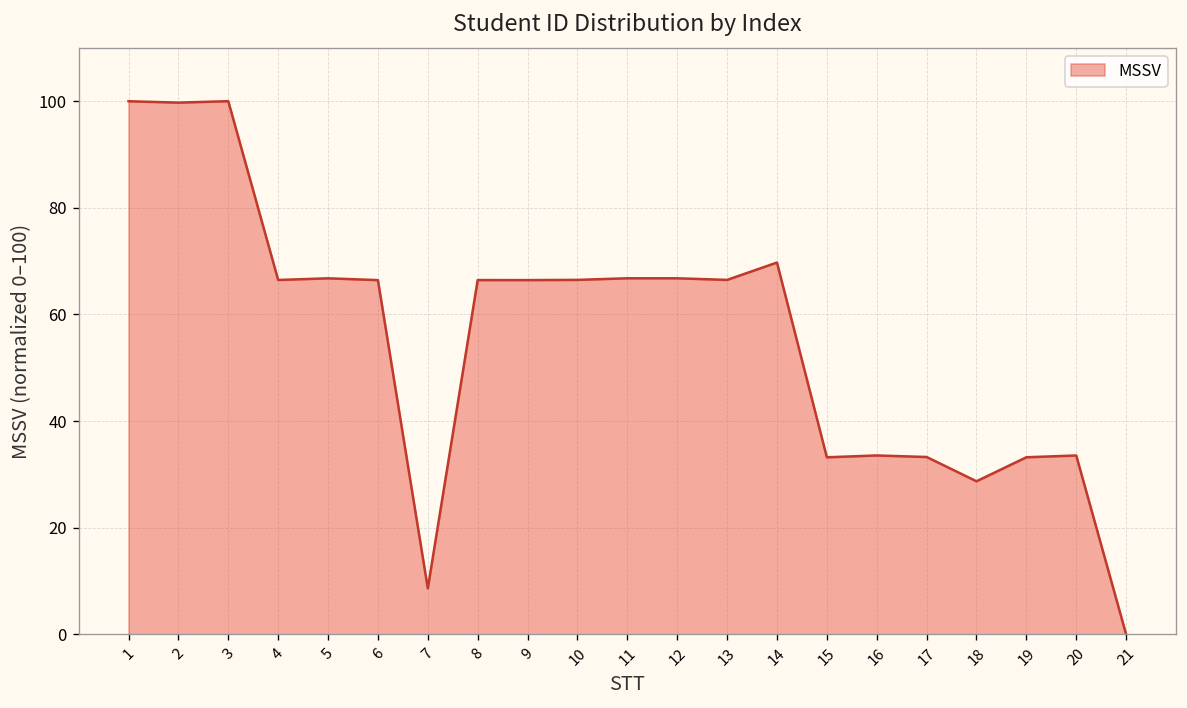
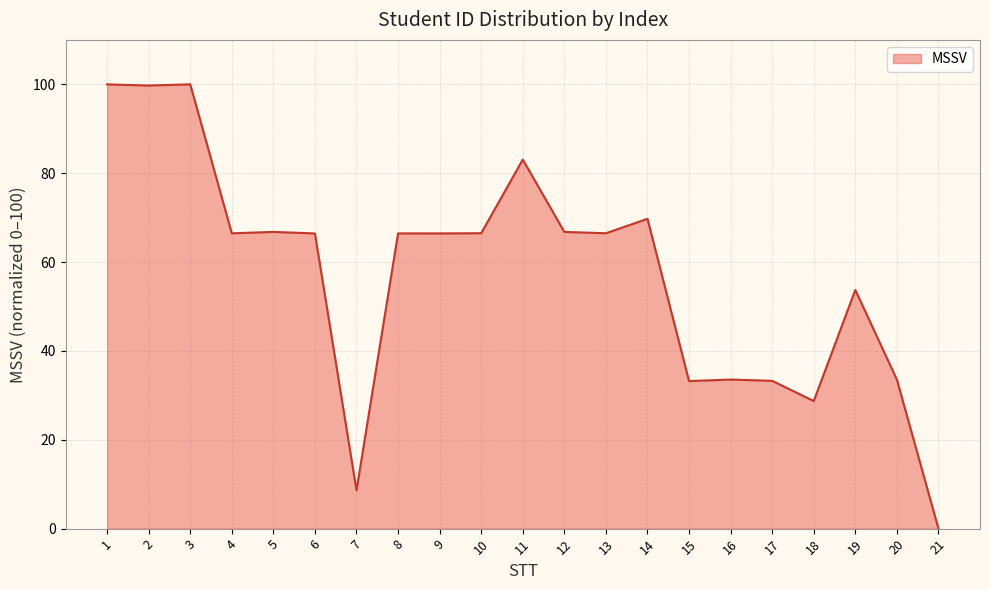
  {
    "1": 100,
    "2": 100,
    "3": 100,
    "4": 66,
    "5": 67,
    "6": 66,
    "7": 9,
    "8": 66,
    "9": 66,
    "10": 66,
-   "11": 67,
+   "11": 83,
    "12": 67,
    "13": 66,
    "14": 70,
    "15": 33,
    "16": 34,
    "17": 33,
    "18": 29,
-   "19": 33,
+   "19": 54,
    "20": 34,
    "21": 0
  }
